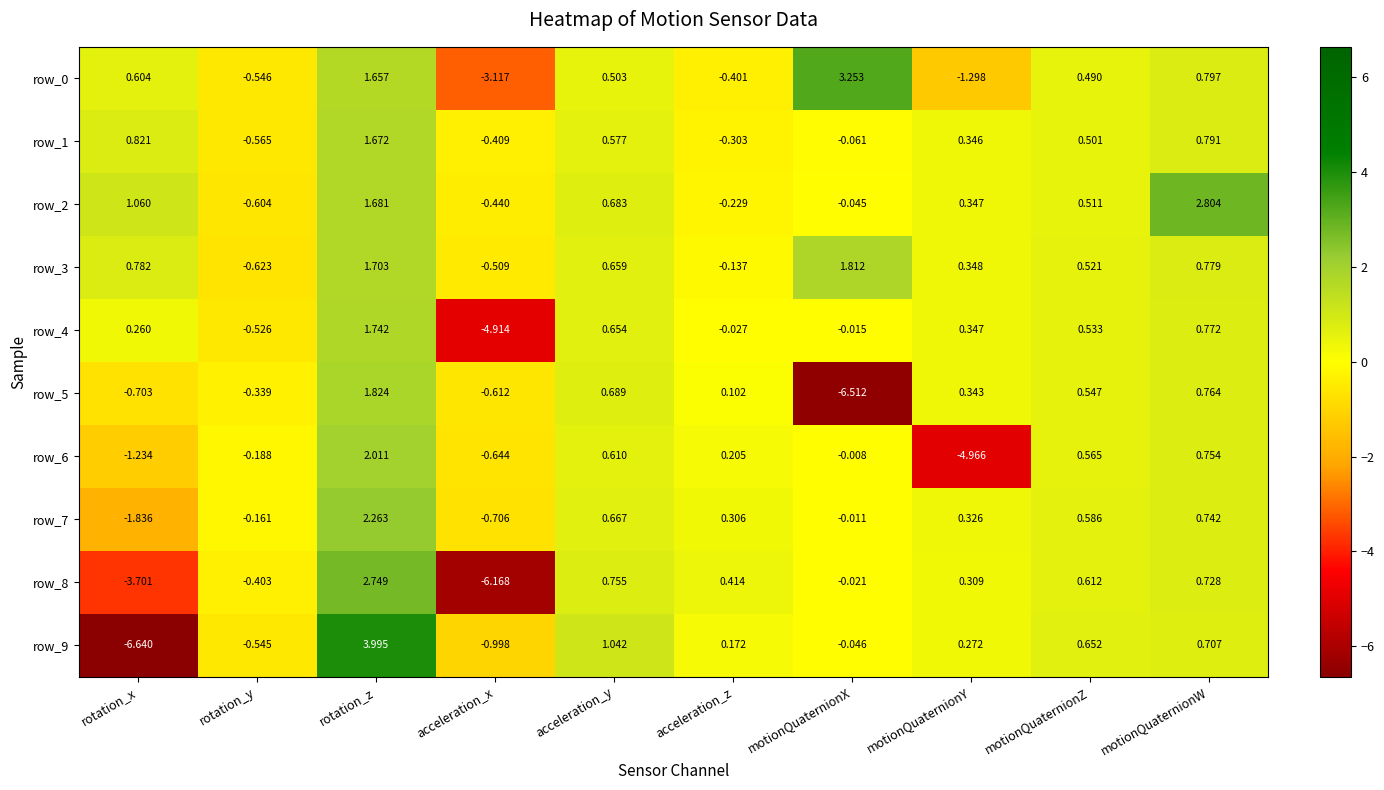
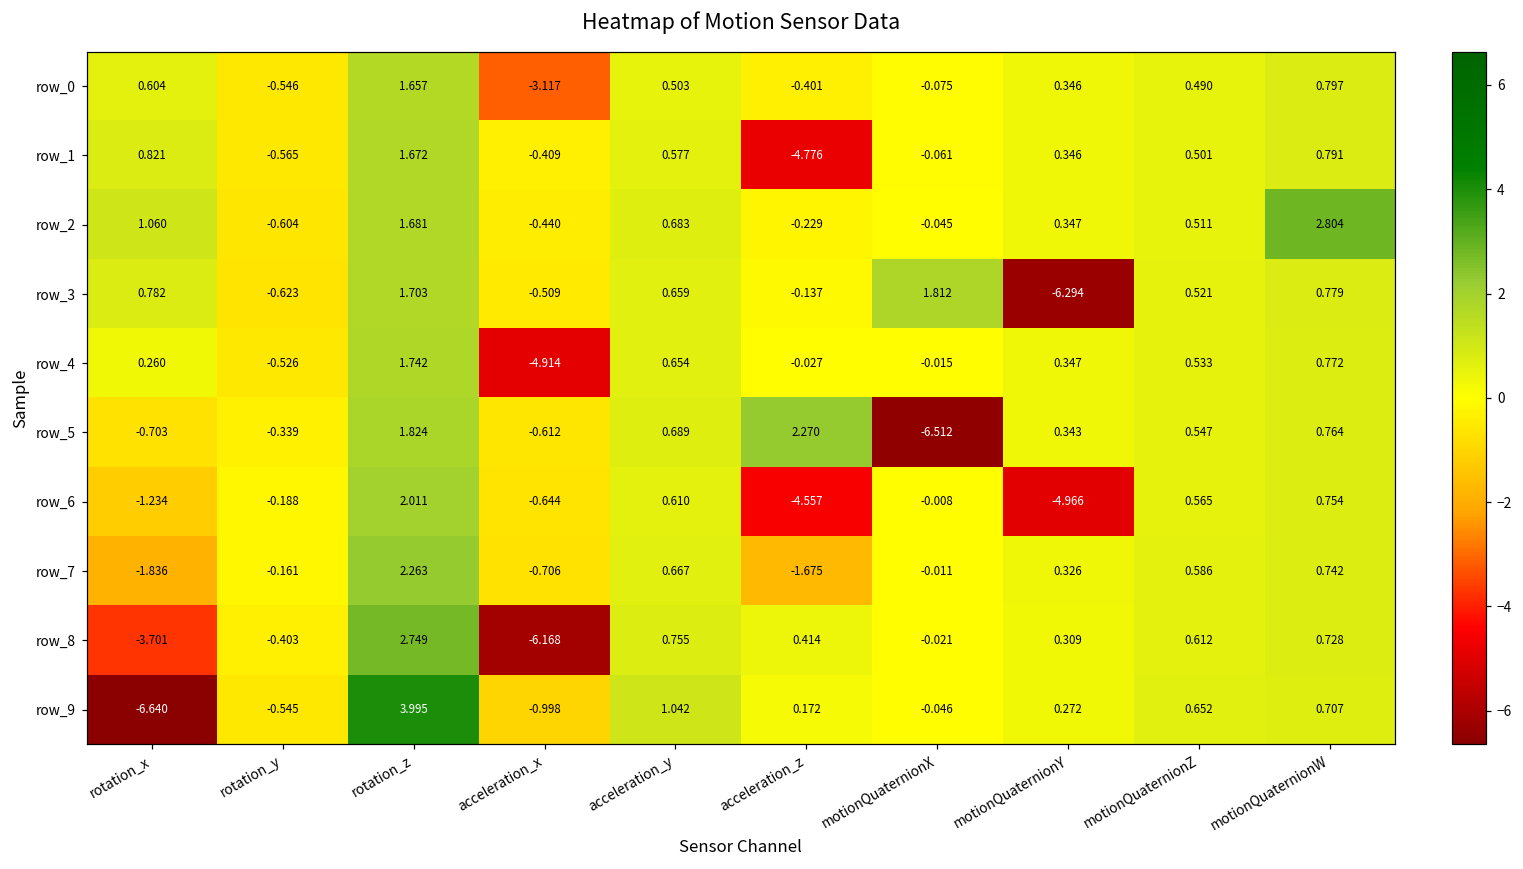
  {
    "row_0": {
      "rotation_x": 0.604,
      "rotation_y": -0.546,
      "rotation_z": 1.657,
      "acceleration_x": -3.117,
      "acceleration_y": 0.503,
      "acceleration_z": -0.401,
-     "motionQuaternionX": 3.253,
-     "motionQuaternionY": -1.298,
+     "motionQuaternionX": -0.075,
+     "motionQuaternionY": 0.346,
      "motionQuaternionZ": 0.490,
      "motionQuaternionW": 0.797
    },
    "row_1": {
      "rotation_x": 0.821,
      "rotation_y": -0.565,
      "rotation_z": 1.672,
      "acceleration_x": -0.409,
      "acceleration_y": 0.577,
-     "acceleration_z": -0.303,
+     "acceleration_z": -4.776,
      "motionQuaternionX": -0.061,
      "motionQuaternionY": 0.346,
      "motionQuaternionZ": 0.501,
      "motionQuaternionW": 0.791
    },
    "row_2": {
      "rotation_x": 1.060,
      "rotation_y": -0.604,
      "rotation_z": 1.681,
      "acceleration_x": -0.440,
      "acceleration_y": 0.683,
      "acceleration_z": -0.229,
      "motionQuaternionX": -0.045,
      "motionQuaternionY": 0.347,
      "motionQuaternionZ": 0.511,
      "motionQuaternionW": 2.804
    },
    "row_3": {
      "rotation_x": 0.782,
      "rotation_y": -0.623,
      "rotation_z": 1.703,
      "acceleration_x": -0.509,
      "acceleration_y": 0.659,
      "acceleration_z": -0.137,
      "motionQuaternionX": 1.812,
-     "motionQuaternionY": 0.348,
+     "motionQuaternionY": -6.294,
      "motionQuaternionZ": 0.521,
      "motionQuaternionW": 0.779
    },
    "row_4": {
      "rotation_x": 0.260,
      "rotation_y": -0.526,
      "rotation_z": 1.742,
      "acceleration_x": -4.914,
      "acceleration_y": 0.654,
      "acceleration_z": -0.027,
      "motionQuaternionX": -0.015,
      "motionQuaternionY": 0.347,
      "motionQuaternionZ": 0.533,
      "motionQuaternionW": 0.772
    },
    "row_5": {
      "rotation_x": -0.703,
      "rotation_y": -0.339,
      "rotation_z": 1.824,
      "acceleration_x": -0.612,
      "acceleration_y": 0.689,
-     "acceleration_z": 0.102,
+     "acceleration_z": 2.270,
      "motionQuaternionX": -6.512,
      "motionQuaternionY": 0.343,
      "motionQuaternionZ": 0.547,
      "motionQuaternionW": 0.764
    },
    "row_6": {
      "rotation_x": -1.234,
      "rotation_y": -0.188,
      "rotation_z": 2.011,
      "acceleration_x": -0.644,
      "acceleration_y": 0.610,
-     "acceleration_z": 0.205,
+     "acceleration_z": -4.557,
      "motionQuaternionX": -0.008,
      "motionQuaternionY": -4.966,
      "motionQuaternionZ": 0.565,
      "motionQuaternionW": 0.754
    },
    "row_7": {
      "rotation_x": -1.836,
      "rotation_y": -0.161,
      "rotation_z": 2.263,
      "acceleration_x": -0.706,
      "acceleration_y": 0.667,
-     "acceleration_z": 0.306,
+     "acceleration_z": -1.675,
      "motionQuaternionX": -0.011,
      "motionQuaternionY": 0.326,
      "motionQuaternionZ": 0.586,
      "motionQuaternionW": 0.742
    },
    "row_8": {
      "rotation_x": -3.701,
      "rotation_y": -0.403,
      "rotation_z": 2.749,
      "acceleration_x": -6.168,
      "acceleration_y": 0.755,
      "acceleration_z": 0.414,
      "motionQuaternionX": -0.021,
      "motionQuaternionY": 0.309,
      "motionQuaternionZ": 0.612,
      "motionQuaternionW": 0.728
    },
    "row_9": {
      "rotation_x": -6.640,
      "rotation_y": -0.545,
      "rotation_z": 3.995,
      "acceleration_x": -0.998,
      "acceleration_y": 1.042,
      "acceleration_z": 0.172,
      "motionQuaternionX": -0.046,
      "motionQuaternionY": 0.272,
      "motionQuaternionZ": 0.652,
      "motionQuaternionW": 0.707
    }
  }
